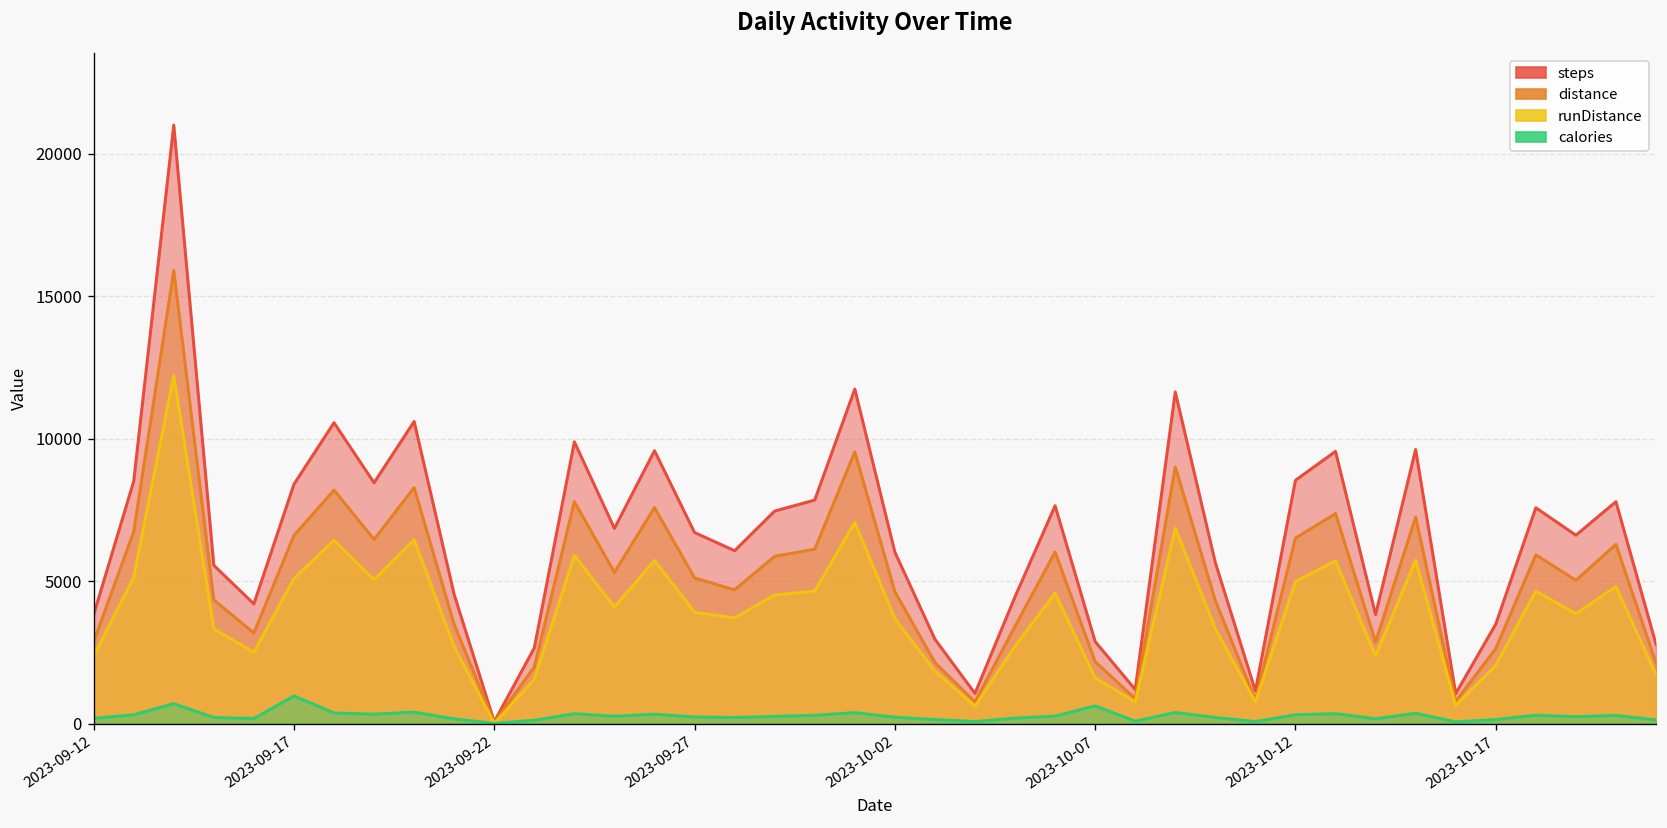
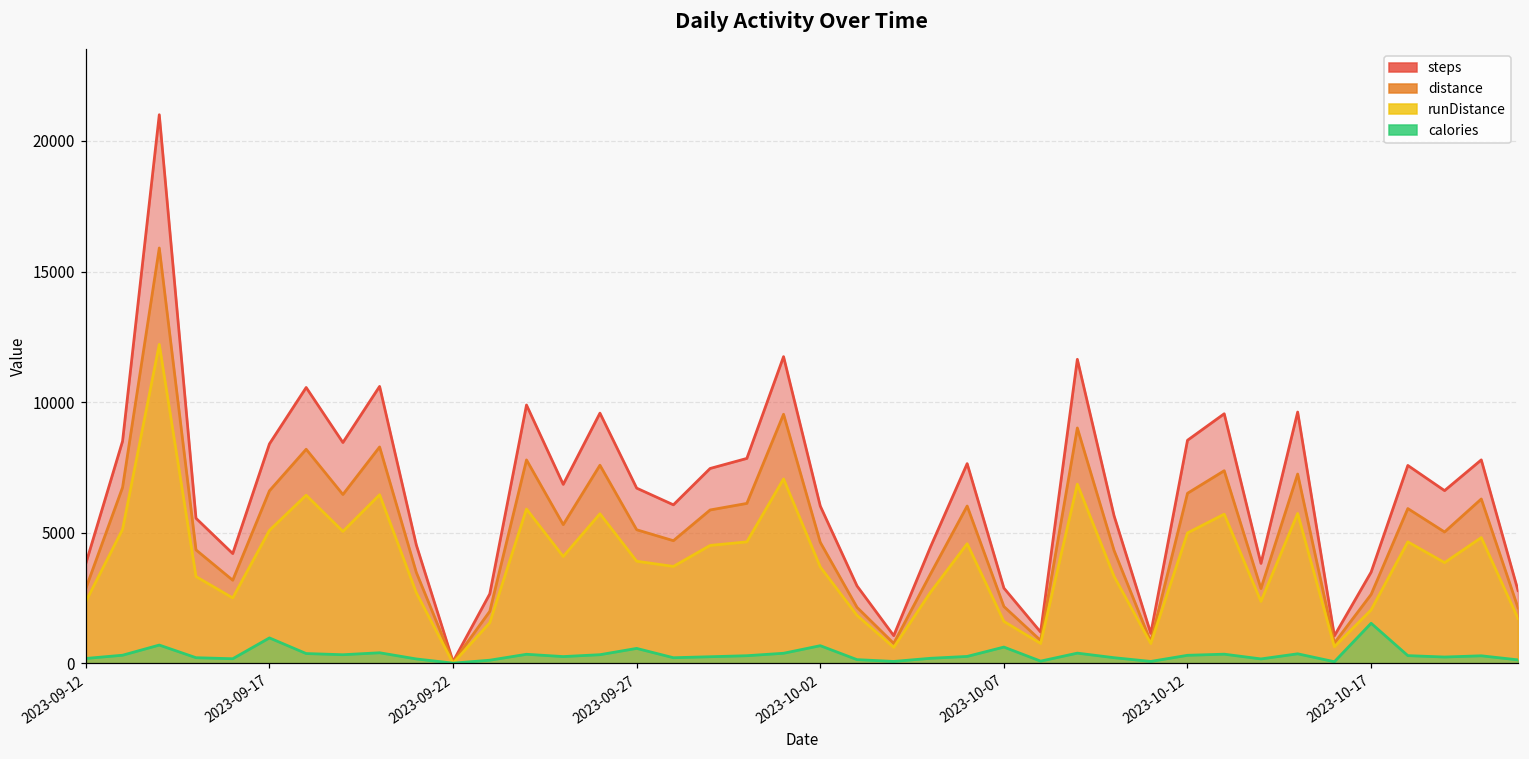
  {
    "calories": {
      "2023-09-12": 200,
      "2023-09-17": 1000,
-     "2023-09-27": 200,
-     "2023-10-02": 200,
+     "2023-09-27": 600,
+     "2023-10-02": 700,
      "2023-10-07": 600,
      "2023-10-12": 300,
-     "2023-10-17": 100
+     "2023-10-17": 1500
    }
  }
